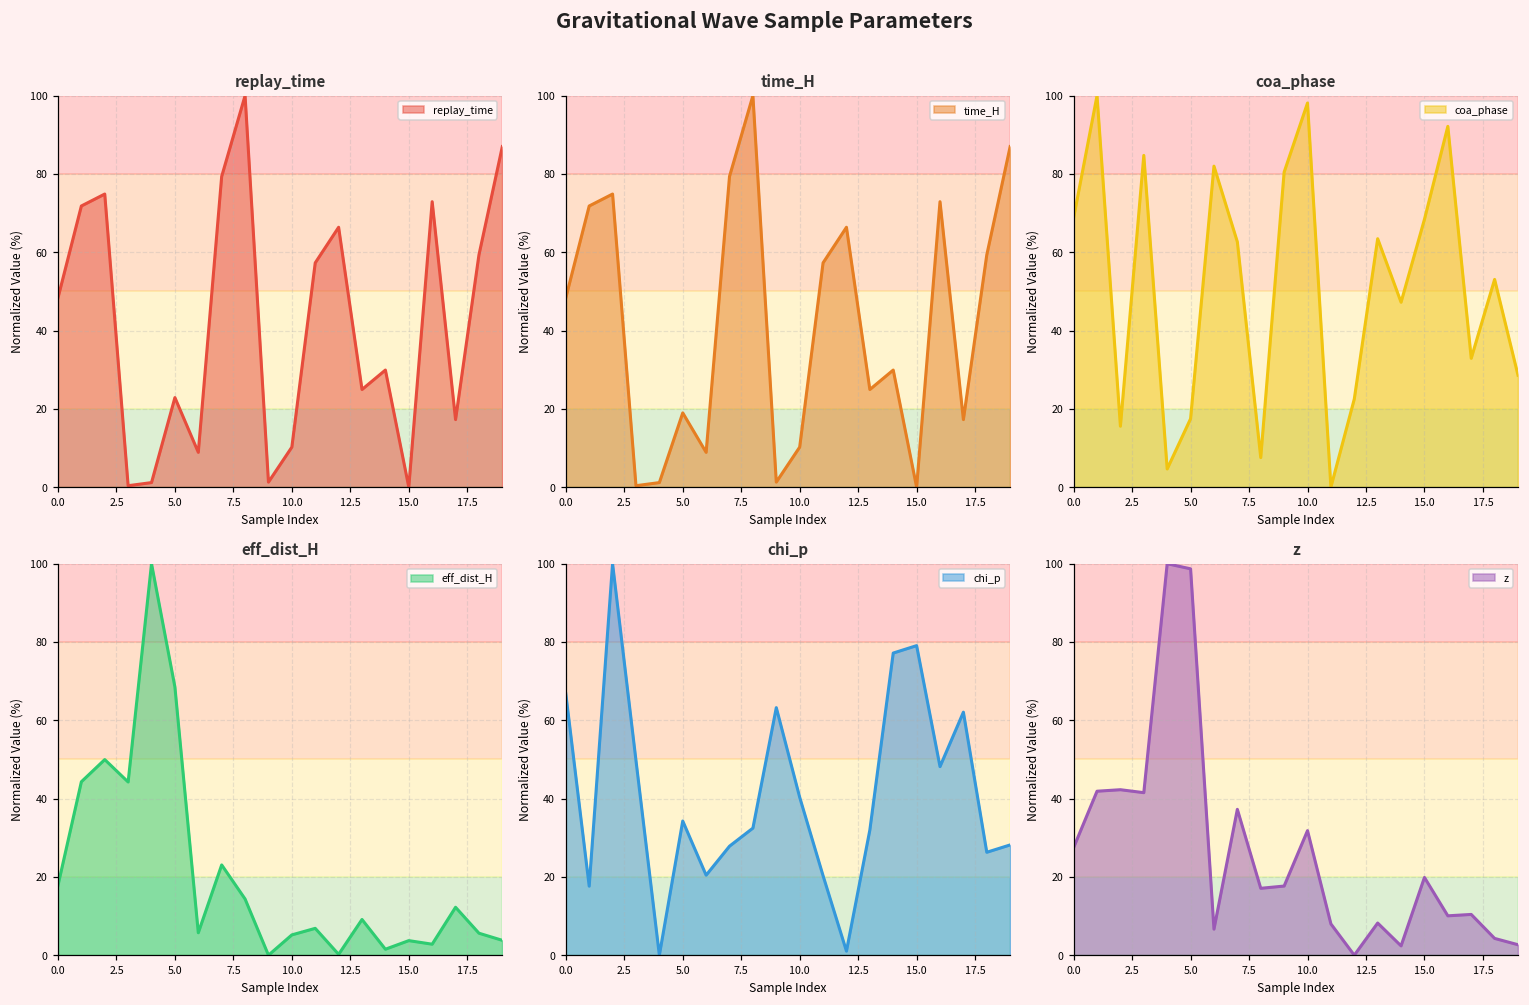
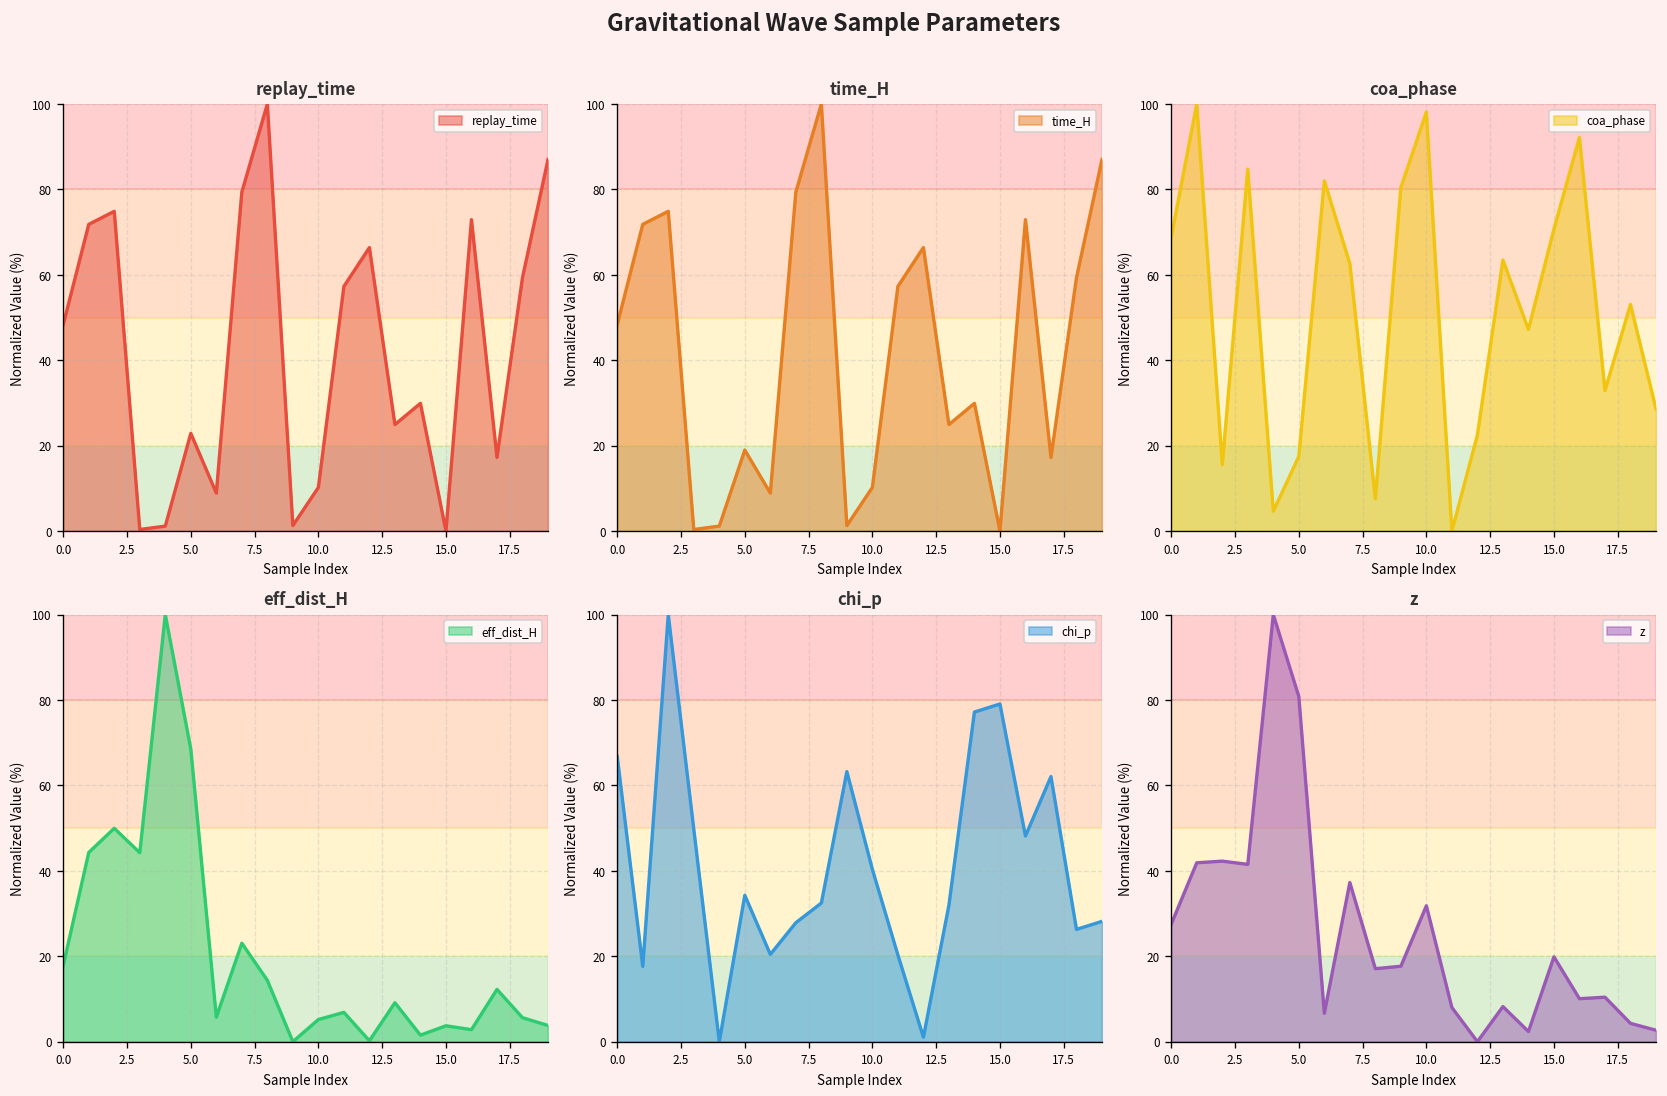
  {
    "replay_time": {
      "0.0": 48,
      "5.0": 23,
      "10.0": 10,
      "15.0": 0
    },
    "time_H": {
      "0.0": 48,
      "5.0": 19,
      "10.0": 10,
      "15.0": 0
    },
    "coa_phase": {
      "0.0": 69,
      "5.0": 17,
      "10.0": 98,
-     "15.0": 68
+     "15.0": 71
    },
    "eff_dist_H": {
      "0.0": 18,
      "5.0": 69,
      "10.0": 5,
      "15.0": 4
    },
    "chi_p": {
      "0.0": 67,
      "5.0": 34,
      "10.0": 40,
      "15.0": 79
    },
    "z": {
      "0.0": 28,
-     "5.0": 99,
+     "5.0": 81,
      "10.0": 32,
      "15.0": 20
    }
  }
